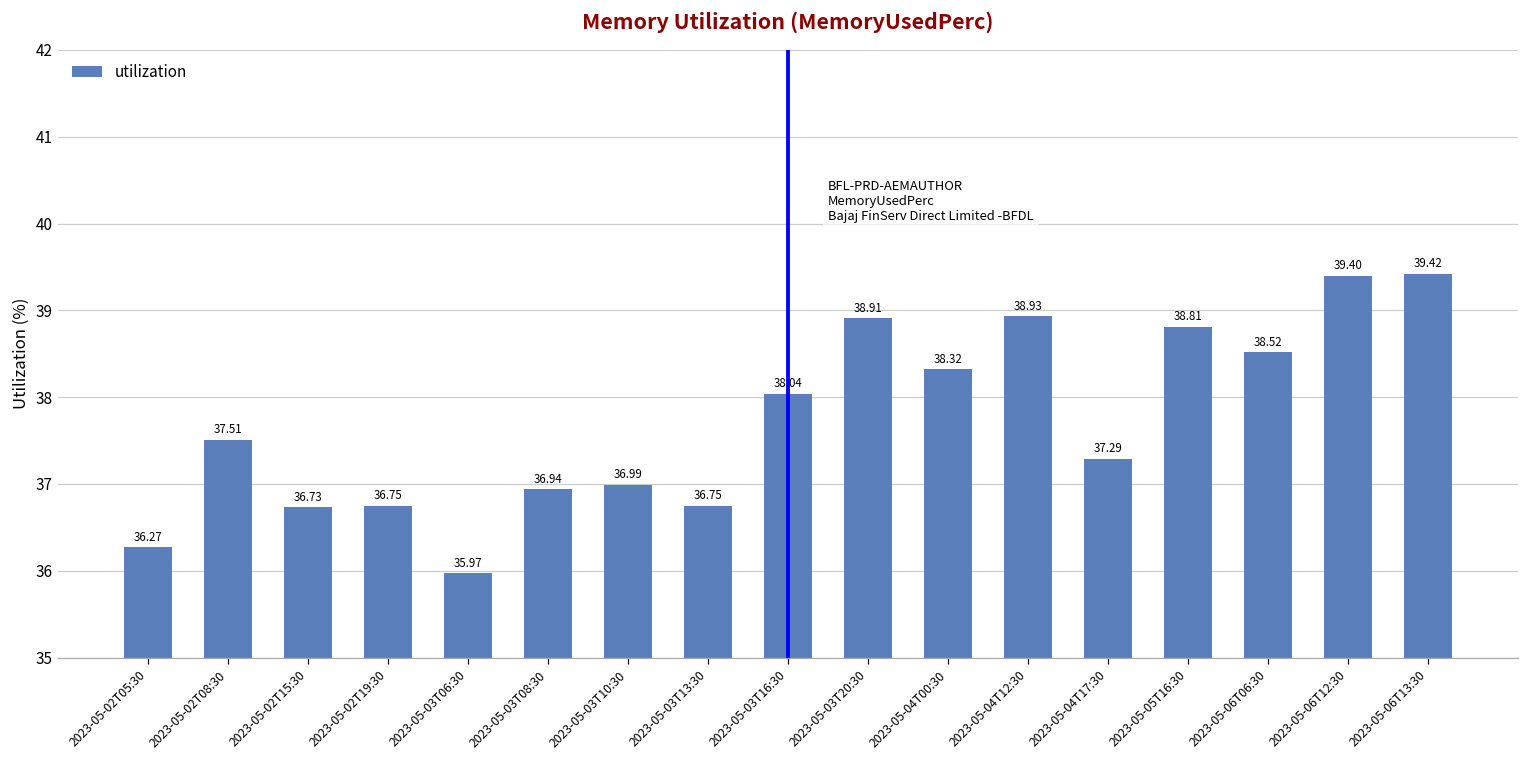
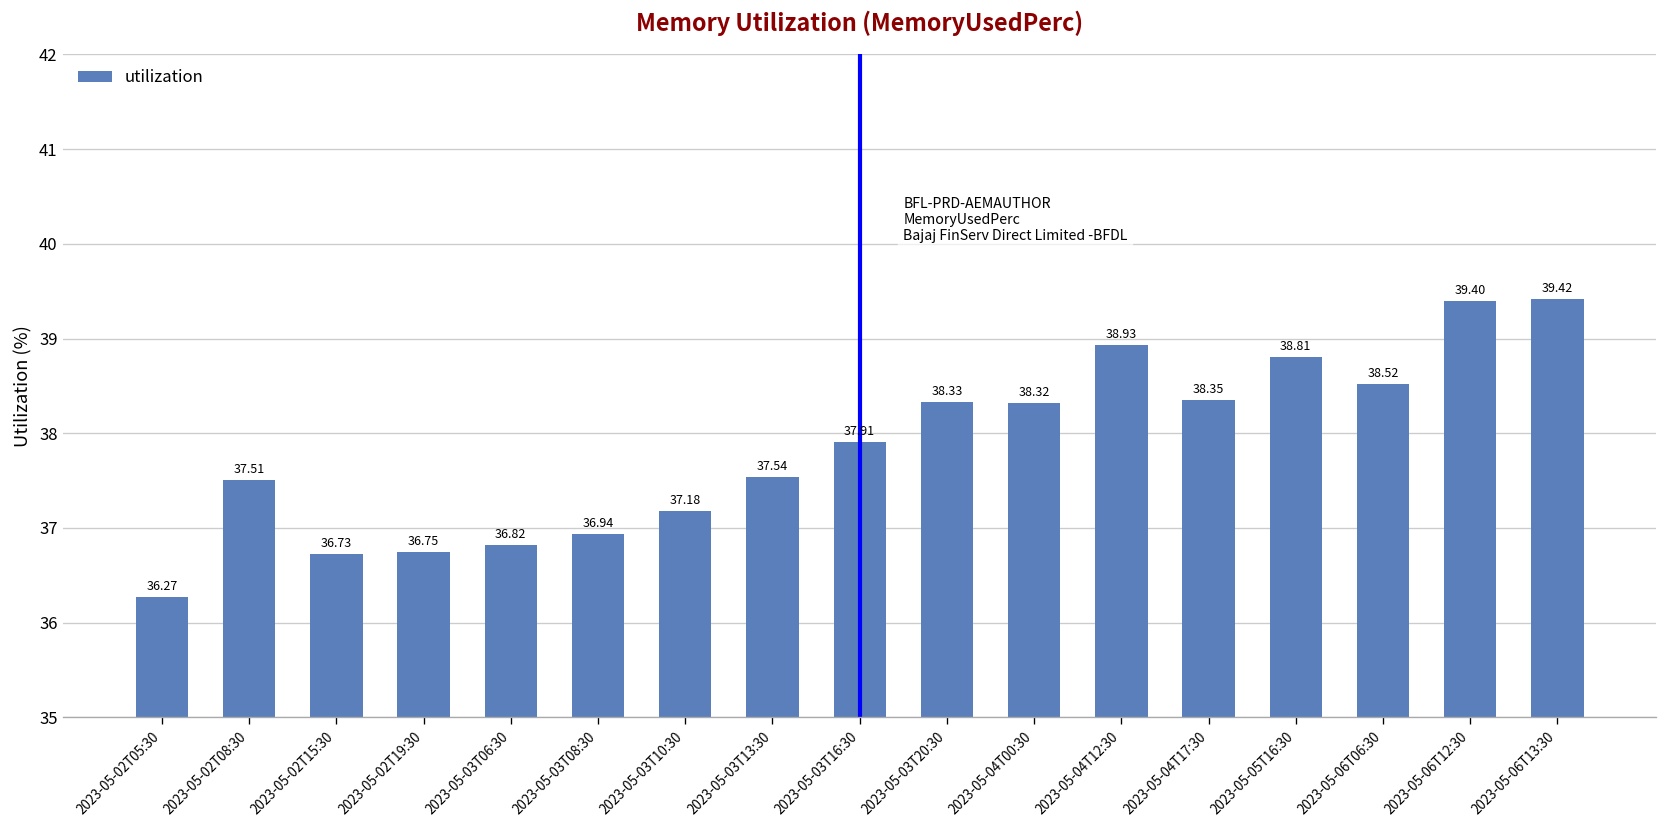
  {
    "2023-05-02T05:30": 36.27,
    "2023-05-02T08:30": 37.51,
    "2023-05-02T15:30": 36.73,
    "2023-05-02T19:30": 36.75,
-   "2023-05-03T06:30": 35.97,
+   "2023-05-03T06:30": 36.82,
    "2023-05-03T08:30": 36.94,
-   "2023-05-03T10:30": 36.99,
-   "2023-05-03T13:30": 36.75,
-   "2023-05-03T16:30": 38.04,
-   "2023-05-03T20:30": 38.91,
+   "2023-05-03T10:30": 37.18,
+   "2023-05-03T13:30": 37.54,
+   "2023-05-03T16:30": 37.91,
+   "2023-05-03T20:30": 38.33,
    "2023-05-04T00:30": 38.32,
    "2023-05-04T12:30": 38.93,
-   "2023-05-04T17:30": 37.29,
+   "2023-05-04T17:30": 38.35,
    "2023-05-05T16:30": 38.81,
    "2023-05-06T06:30": 38.52,
    "2023-05-06T12:30": 39.40,
    "2023-05-06T13:30": 39.42
  }
